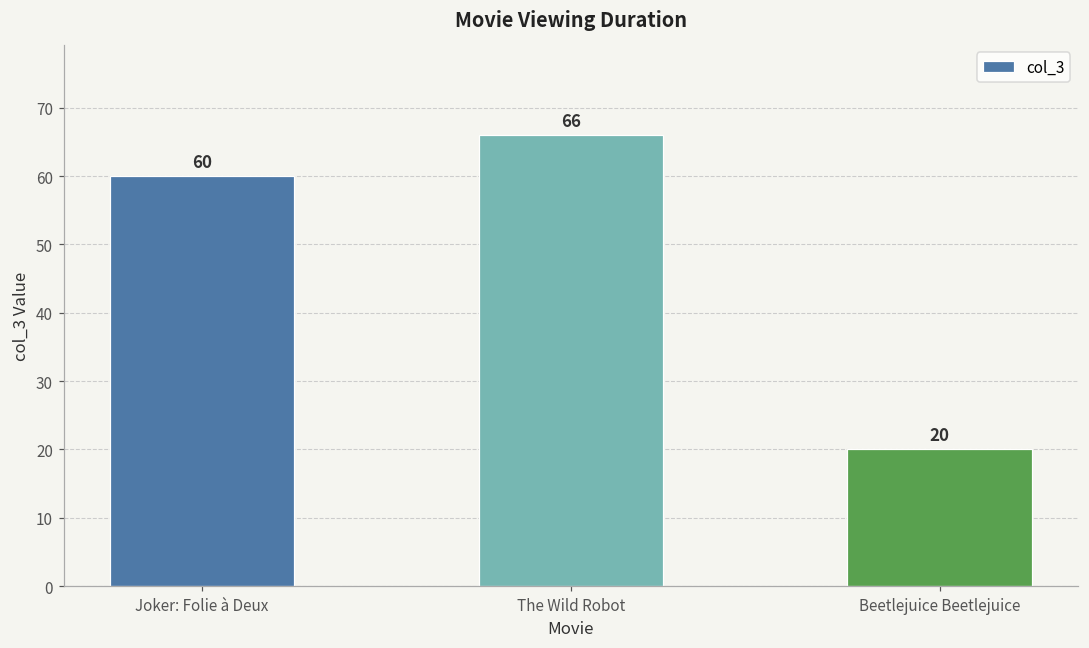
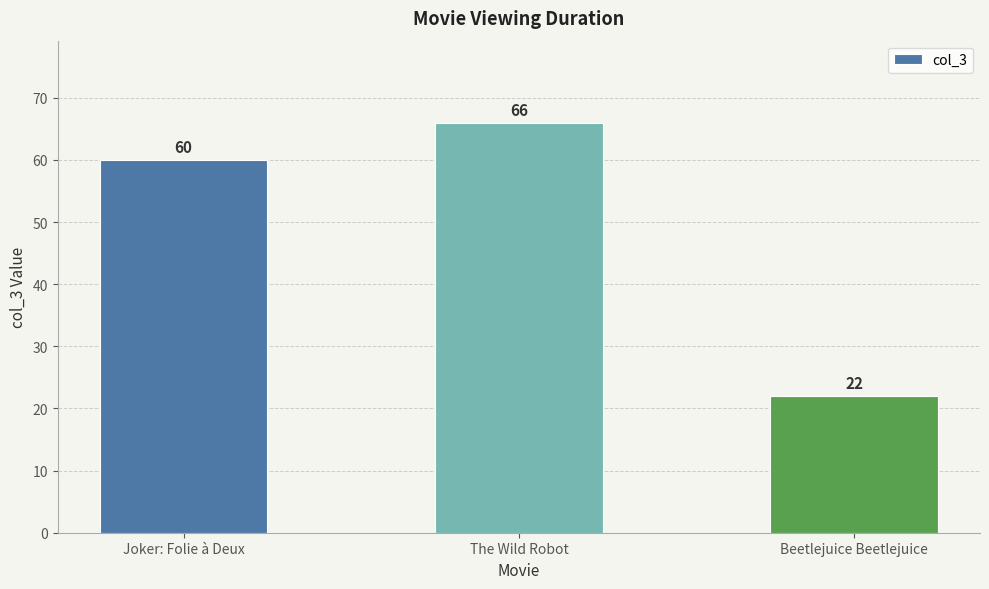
  {
    "Joker: Folie à Deux": 60,
    "The Wild Robot": 66,
-   "Beetlejuice Beetlejuice": 20
+   "Beetlejuice Beetlejuice": 22
  }
